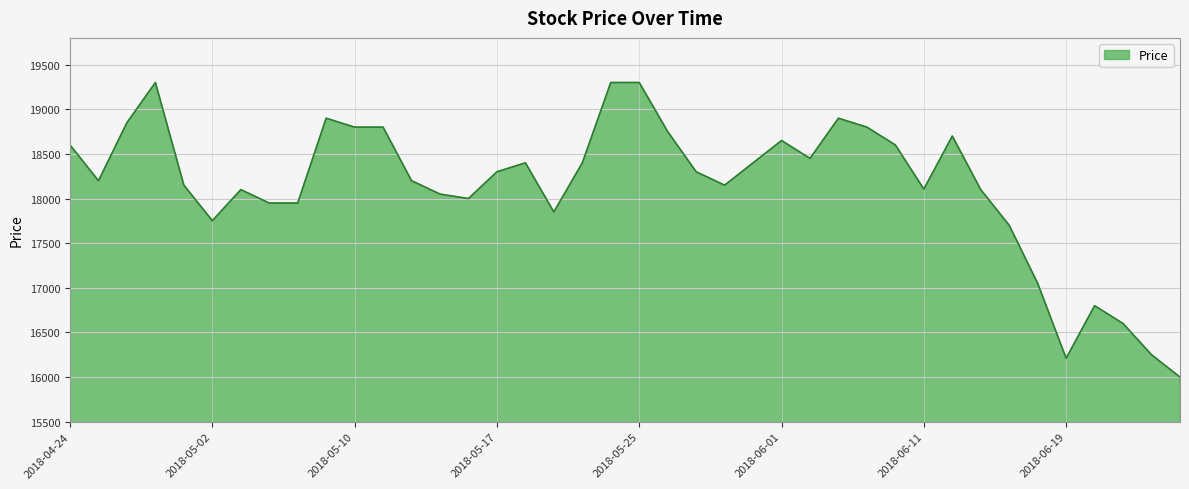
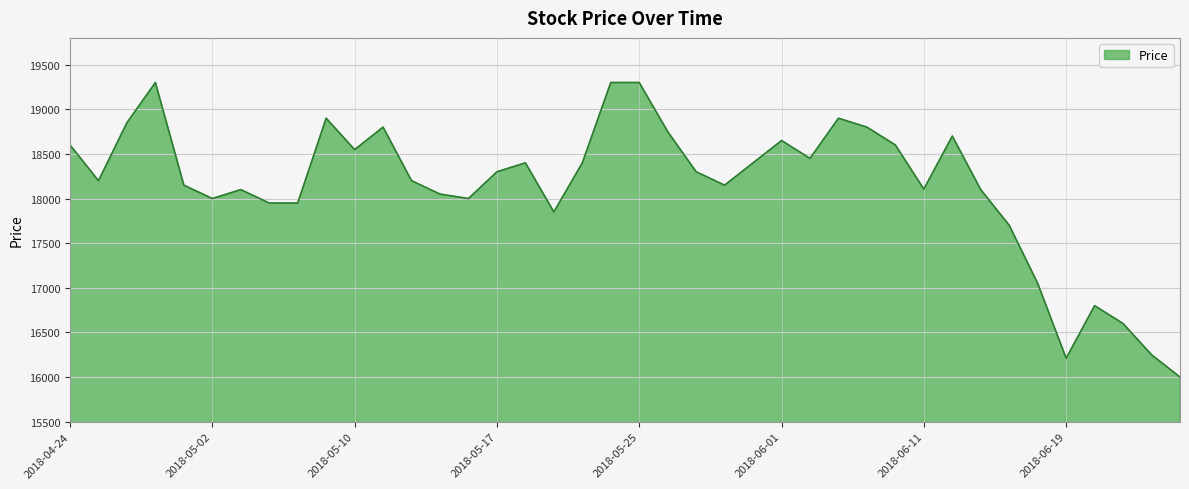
  {
    "2018-04-24": 18600,
-   "2018-05-02": 17800,
-   "2018-05-10": 18800,
+   "2018-05-02": 18000,
+   "2018-05-10": 18500,
    "2018-05-17": 18300,
    "2018-05-25": 19300,
    "2018-06-01": 18700,
    "2018-06-11": 18100,
    "2018-06-19": 16200
  }
